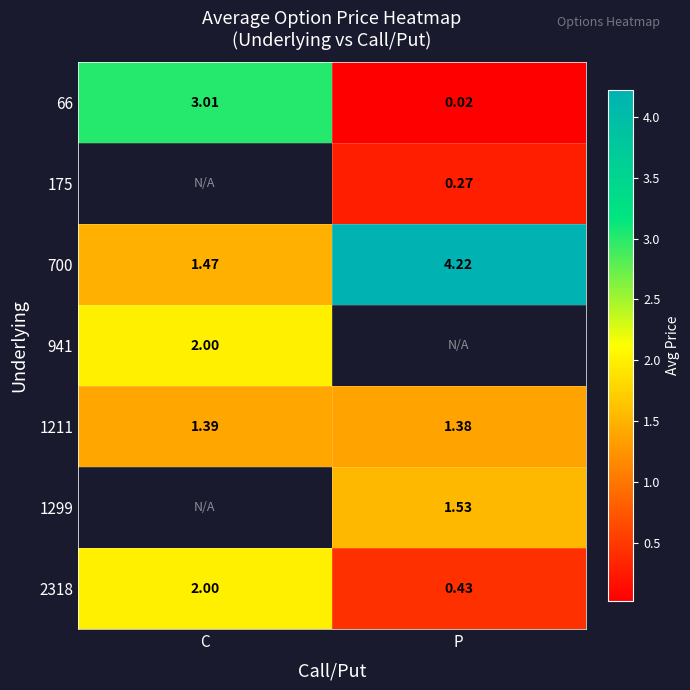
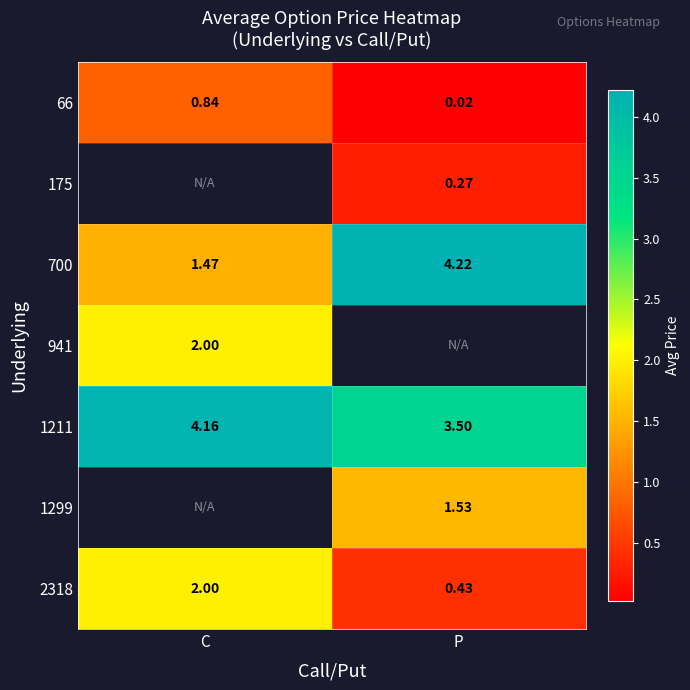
  {
    "66": {
-     "C": 3.01,
+     "C": 0.84,
      "P": 0.02
    },
    "175": {
      "P": 0.27
    },
    "700": {
      "C": 1.47,
      "P": 4.22
    },
    "941": {
      "C": 2.00
    },
    "1211": {
-     "C": 1.39,
-     "P": 1.38
+     "C": 4.16,
+     "P": 3.50
    },
    "1299": {
      "P": 1.53
    },
    "2318": {
      "C": 2.00,
      "P": 0.43
    }
  }
